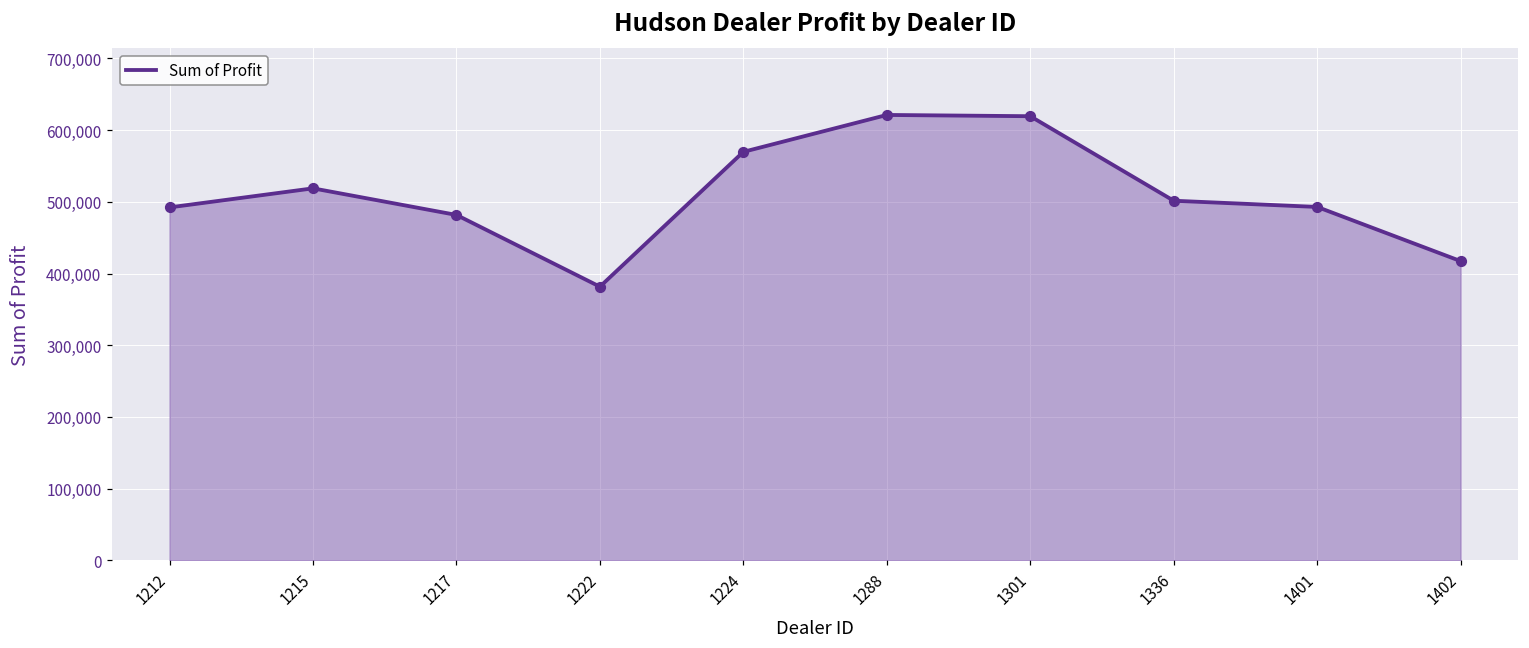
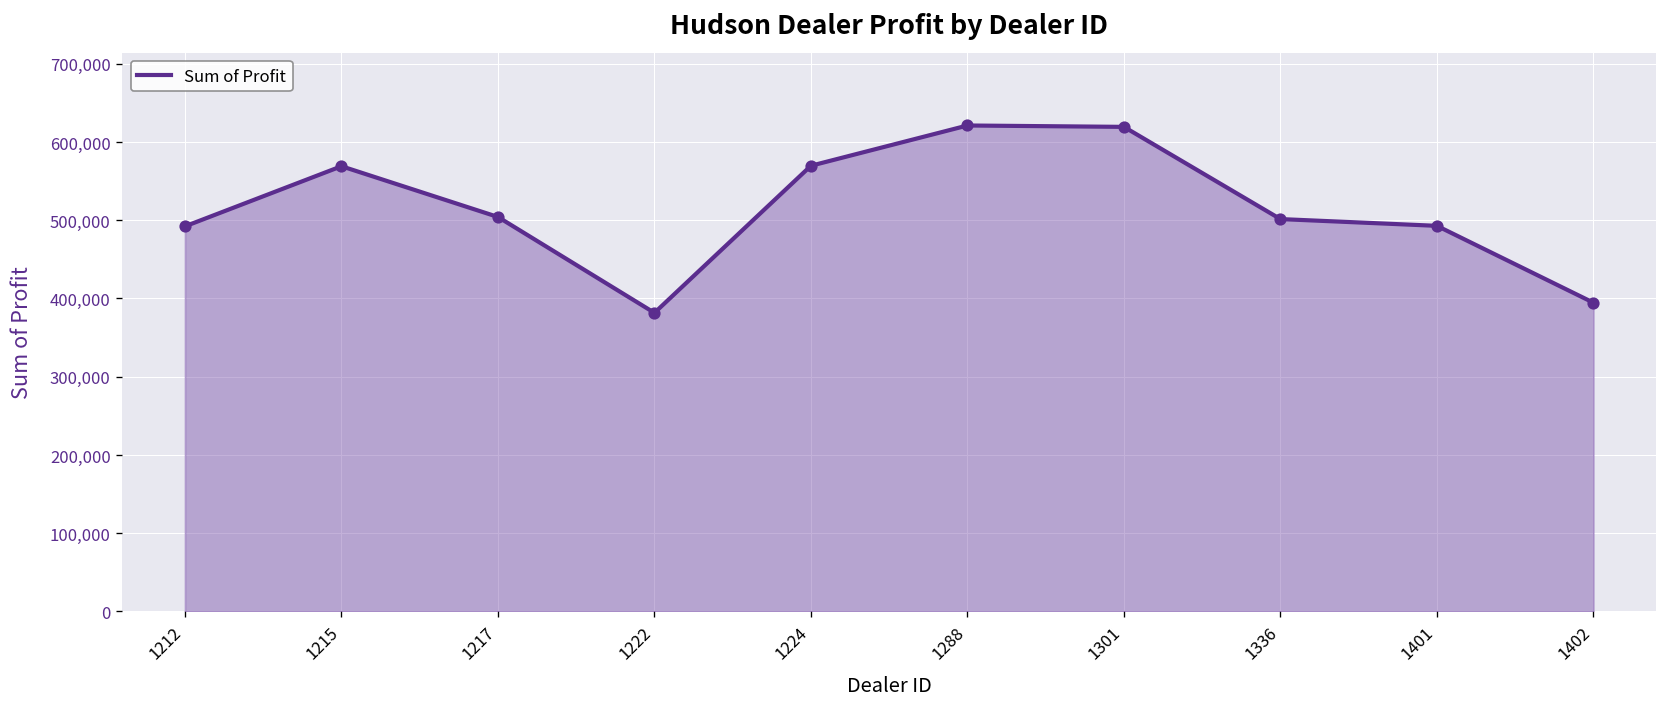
  {
    "1212": "490,000",
-   "1215": "520,000",
-   "1217": "480,000",
+   "1215": "570,000",
+   "1217": "500,000",
    "1222": "380,000",
    "1224": "570,000",
    "1288": "620,000",
    "1301": "620,000",
    "1336": "500,000",
    "1401": "490,000",
-   "1402": "420,000"
+   "1402": "390,000"
  }
